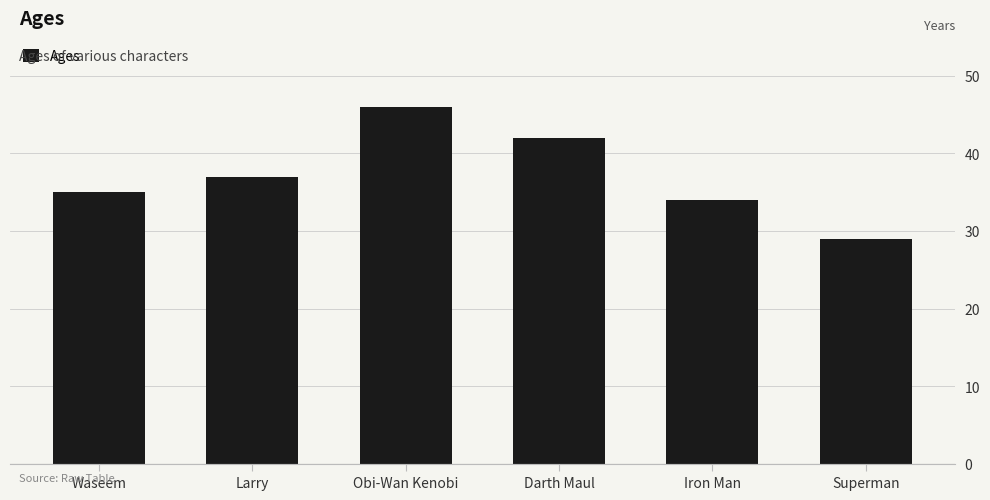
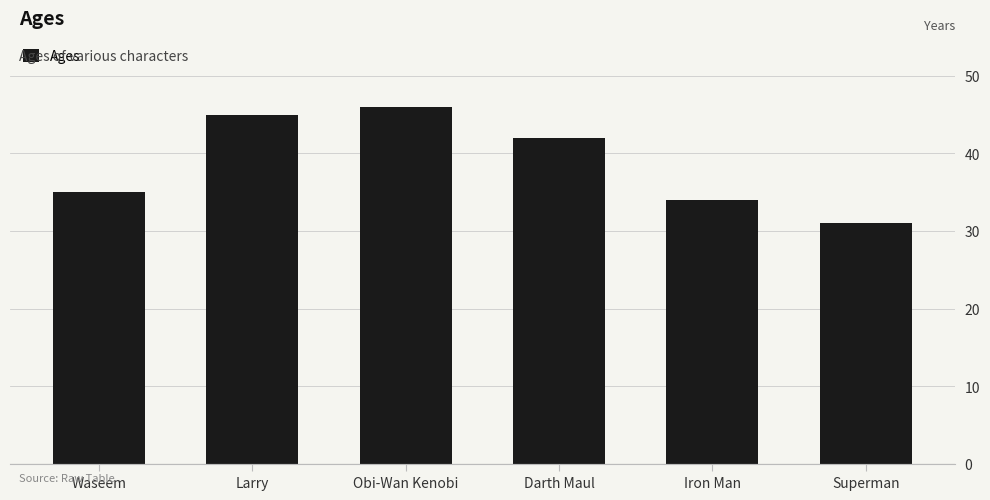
  {
    "Waseem": 35,
-   "Larry": 37,
+   "Larry": 45,
    "Obi-Wan Kenobi": 46,
    "Darth Maul": 42,
    "Iron Man": 34,
-   "Superman": 29
+   "Superman": 31
  }
